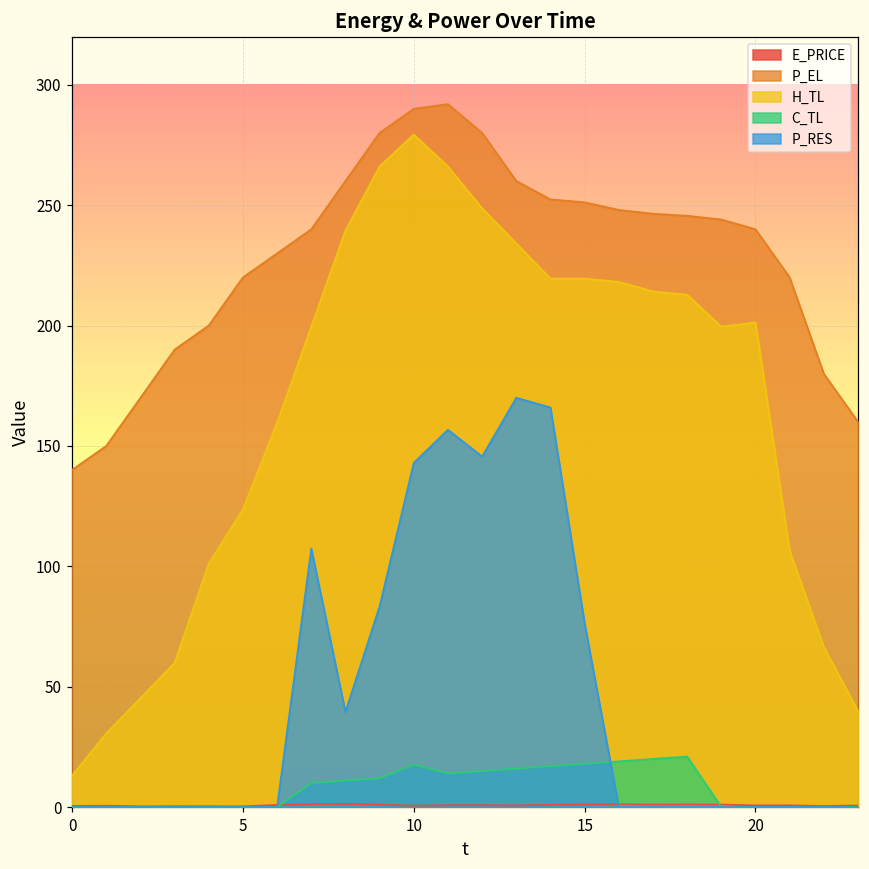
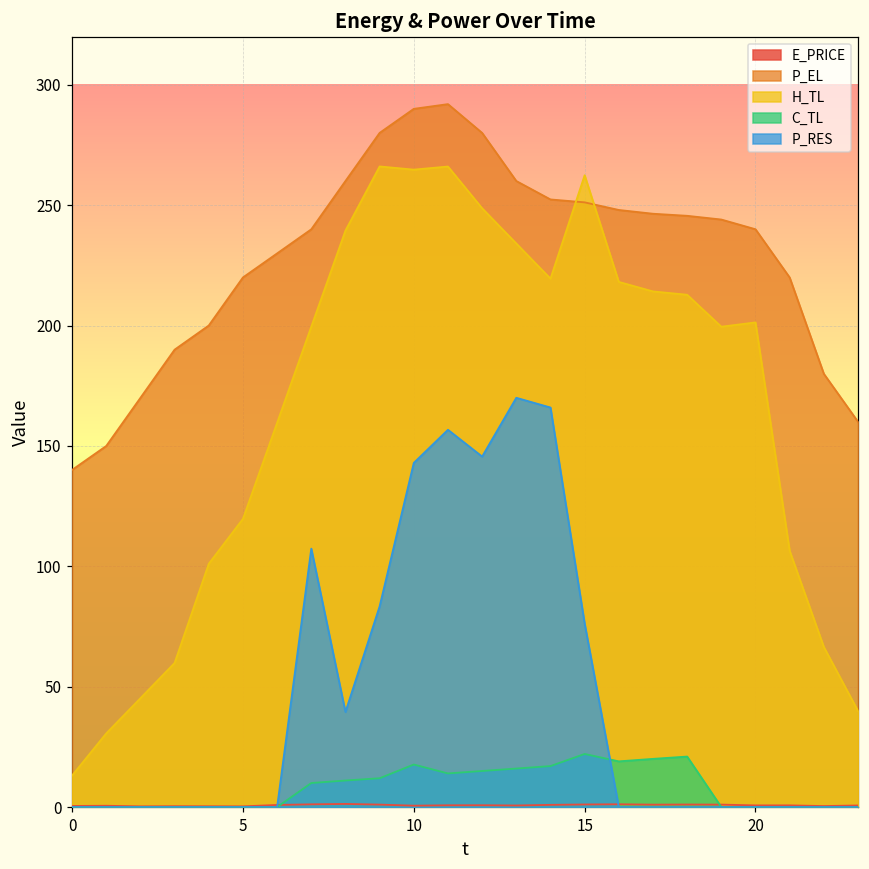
  {
    "H_TL": {
      "0": 13,
-     "5": 124,
-     "10": 279,
-     "15": 219,
+     "5": 120,
+     "10": 265,
+     "15": 262,
      "20": 201
    },
    "C_TL": {
      "10": 18,
-     "15": 18
+     "15": 22
    },
    "P_RES": {
      "10": 143,
      "15": 76
    }
  }
